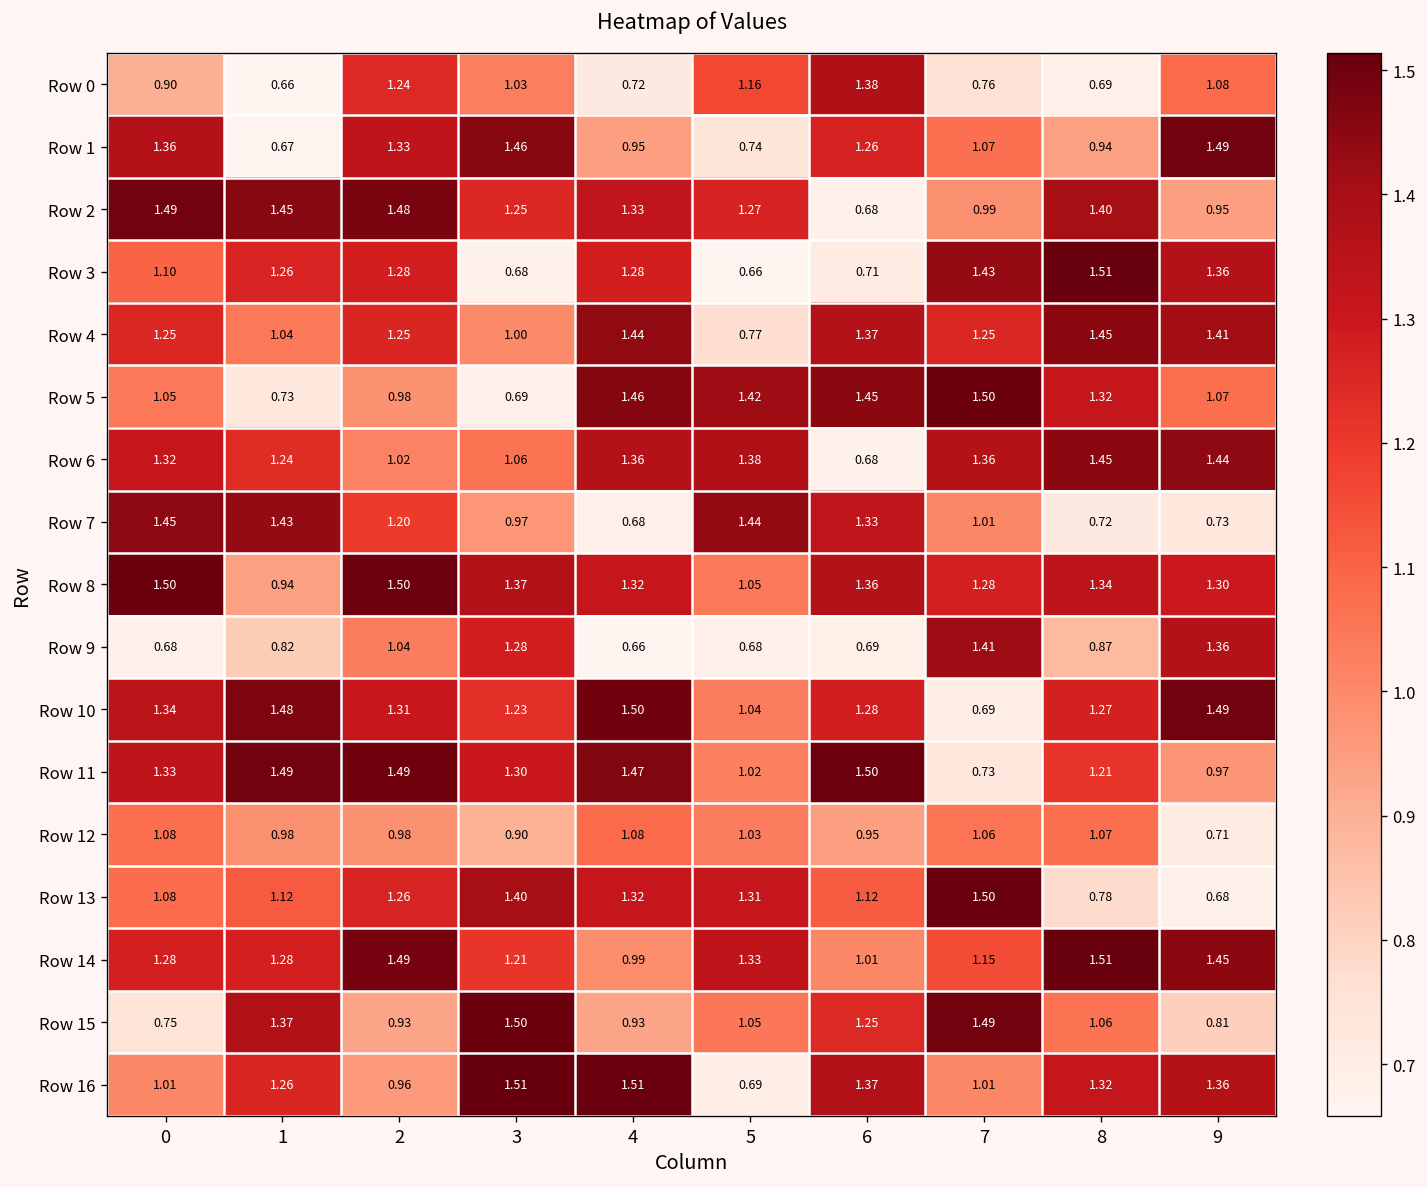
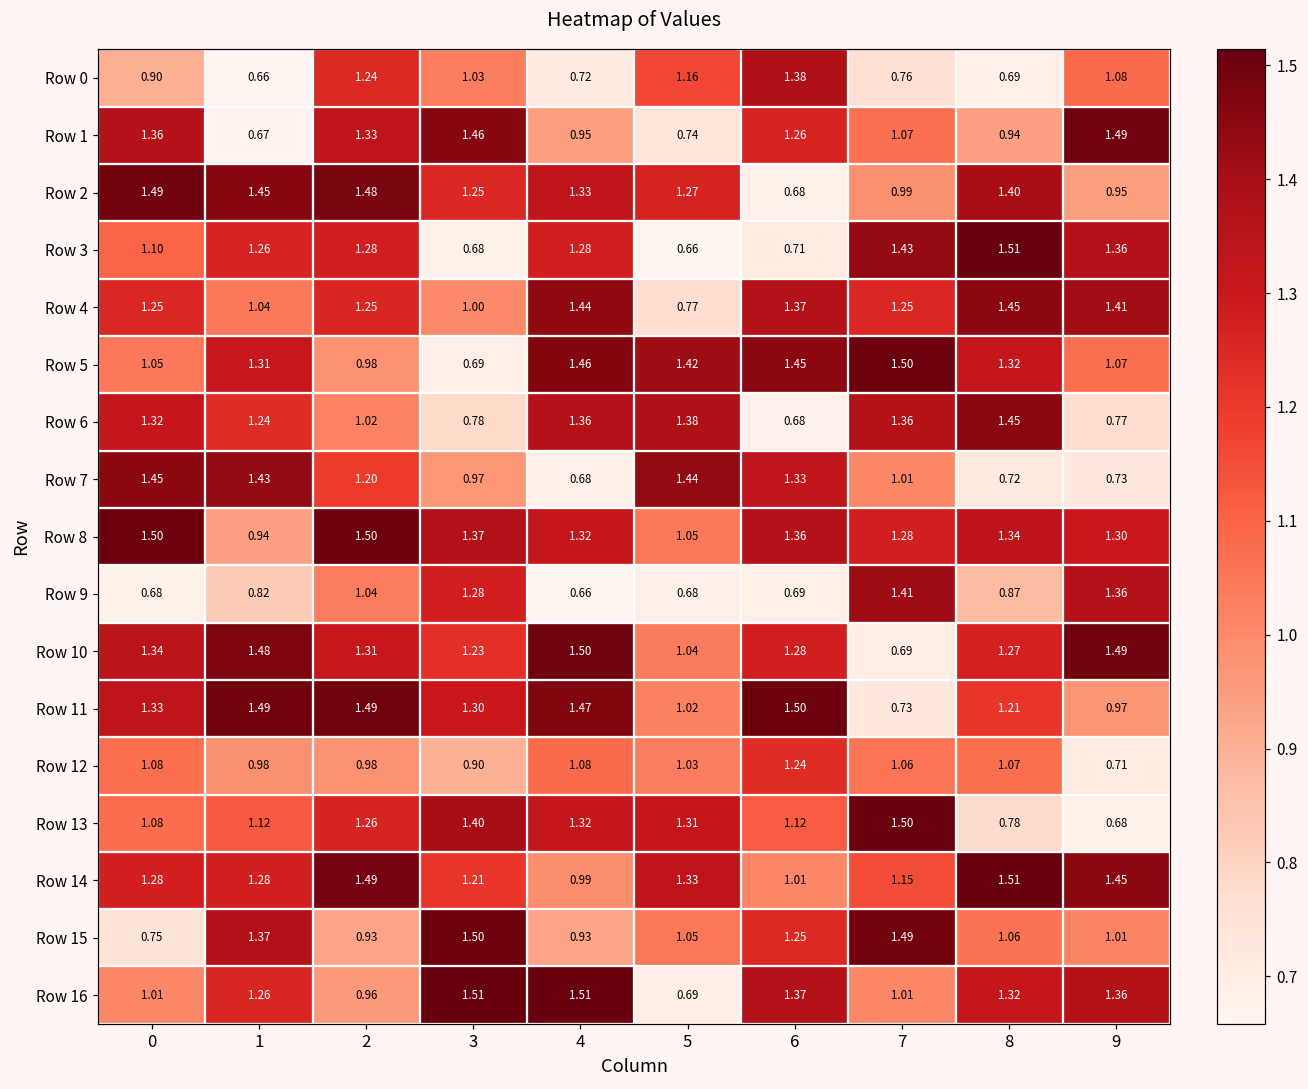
  {
    "Row 0": {
      "0": 0.90,
      "1": 0.66,
      "2": 1.24,
      "3": 1.03,
      "4": 0.72,
      "5": 1.16,
      "6": 1.38,
      "7": 0.76,
      "8": 0.69,
      "9": 1.08
    },
    "Row 1": {
      "0": 1.36,
      "1": 0.67,
      "2": 1.33,
      "3": 1.46,
      "4": 0.95,
      "5": 0.74,
      "6": 1.26,
      "7": 1.07,
      "8": 0.94,
      "9": 1.49
    },
    "Row 2": {
      "0": 1.49,
      "1": 1.45,
      "2": 1.48,
      "3": 1.25,
      "4": 1.33,
      "5": 1.27,
      "6": 0.68,
      "7": 0.99,
      "8": 1.40,
      "9": 0.95
    },
    "Row 3": {
      "0": 1.10,
      "1": 1.26,
      "2": 1.28,
      "3": 0.68,
      "4": 1.28,
      "5": 0.66,
      "6": 0.71,
      "7": 1.43,
      "8": 1.51,
      "9": 1.36
    },
    "Row 4": {
      "0": 1.25,
      "1": 1.04,
      "2": 1.25,
      "3": 1.00,
      "4": 1.44,
      "5": 0.77,
      "6": 1.37,
      "7": 1.25,
      "8": 1.45,
      "9": 1.41
    },
    "Row 5": {
      "0": 1.05,
-     "1": 0.73,
+     "1": 1.31,
      "2": 0.98,
      "3": 0.69,
      "4": 1.46,
      "5": 1.42,
      "6": 1.45,
      "7": 1.50,
      "8": 1.32,
      "9": 1.07
    },
    "Row 6": {
      "0": 1.32,
      "1": 1.24,
      "2": 1.02,
-     "3": 1.06,
+     "3": 0.78,
      "4": 1.36,
      "5": 1.38,
      "6": 0.68,
      "7": 1.36,
      "8": 1.45,
-     "9": 1.44
+     "9": 0.77
    },
    "Row 7": {
      "0": 1.45,
      "1": 1.43,
      "2": 1.20,
      "3": 0.97,
      "4": 0.68,
      "5": 1.44,
      "6": 1.33,
      "7": 1.01,
      "8": 0.72,
      "9": 0.73
    },
    "Row 8": {
      "0": 1.50,
      "1": 0.94,
      "2": 1.50,
      "3": 1.37,
      "4": 1.32,
      "5": 1.05,
      "6": 1.36,
      "7": 1.28,
      "8": 1.34,
      "9": 1.30
    },
    "Row 9": {
      "0": 0.68,
      "1": 0.82,
      "2": 1.04,
      "3": 1.28,
      "4": 0.66,
      "5": 0.68,
      "6": 0.69,
      "7": 1.41,
      "8": 0.87,
      "9": 1.36
    },
    "Row 10": {
      "0": 1.34,
      "1": 1.48,
      "2": 1.31,
      "3": 1.23,
      "4": 1.50,
      "5": 1.04,
      "6": 1.28,
      "7": 0.69,
      "8": 1.27,
      "9": 1.49
    },
    "Row 11": {
      "0": 1.33,
      "1": 1.49,
      "2": 1.49,
      "3": 1.30,
      "4": 1.47,
      "5": 1.02,
      "6": 1.50,
      "7": 0.73,
      "8": 1.21,
      "9": 0.97
    },
    "Row 12": {
      "0": 1.08,
      "1": 0.98,
      "2": 0.98,
      "3": 0.90,
      "4": 1.08,
      "5": 1.03,
-     "6": 0.95,
+     "6": 1.24,
      "7": 1.06,
      "8": 1.07,
      "9": 0.71
    },
    "Row 13": {
      "0": 1.08,
      "1": 1.12,
      "2": 1.26,
      "3": 1.40,
      "4": 1.32,
      "5": 1.31,
      "6": 1.12,
      "7": 1.50,
      "8": 0.78,
      "9": 0.68
    },
    "Row 14": {
      "0": 1.28,
      "1": 1.28,
      "2": 1.49,
      "3": 1.21,
      "4": 0.99,
      "5": 1.33,
      "6": 1.01,
      "7": 1.15,
      "8": 1.51,
      "9": 1.45
    },
    "Row 15": {
      "0": 0.75,
      "1": 1.37,
      "2": 0.93,
      "3": 1.50,
      "4": 0.93,
      "5": 1.05,
      "6": 1.25,
      "7": 1.49,
      "8": 1.06,
-     "9": 0.81
+     "9": 1.01
    },
    "Row 16": {
      "0": 1.01,
      "1": 1.26,
      "2": 0.96,
      "3": 1.51,
      "4": 1.51,
      "5": 0.69,
      "6": 1.37,
      "7": 1.01,
      "8": 1.32,
      "9": 1.36
    }
  }
